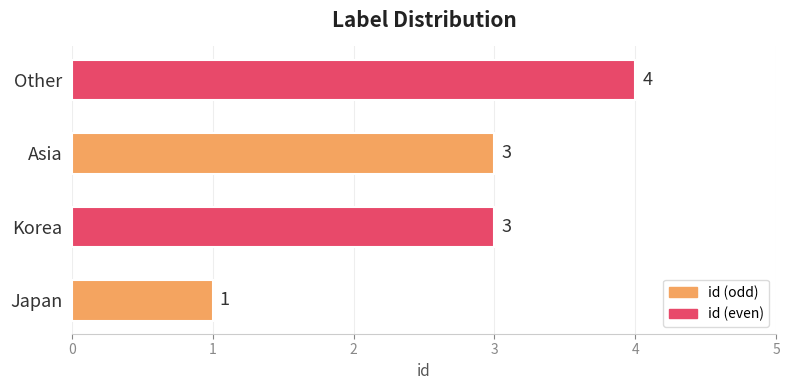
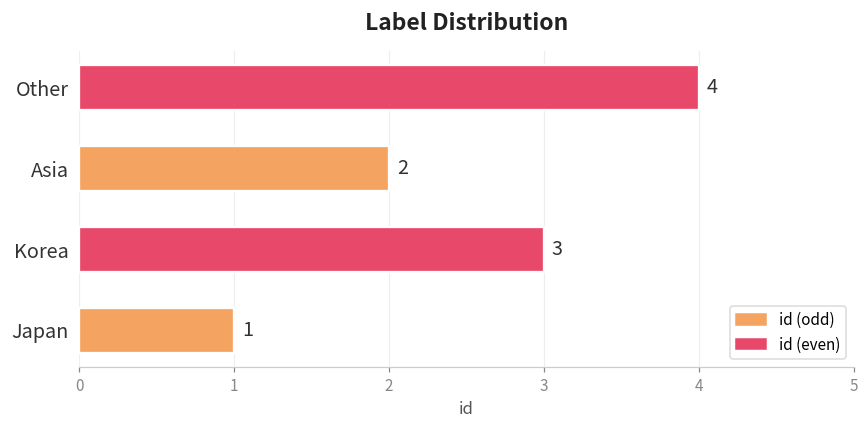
  {
    "Other": 4,
-   "Asia": 3,
+   "Asia": 2,
    "Korea": 3,
    "Japan": 1
  }
